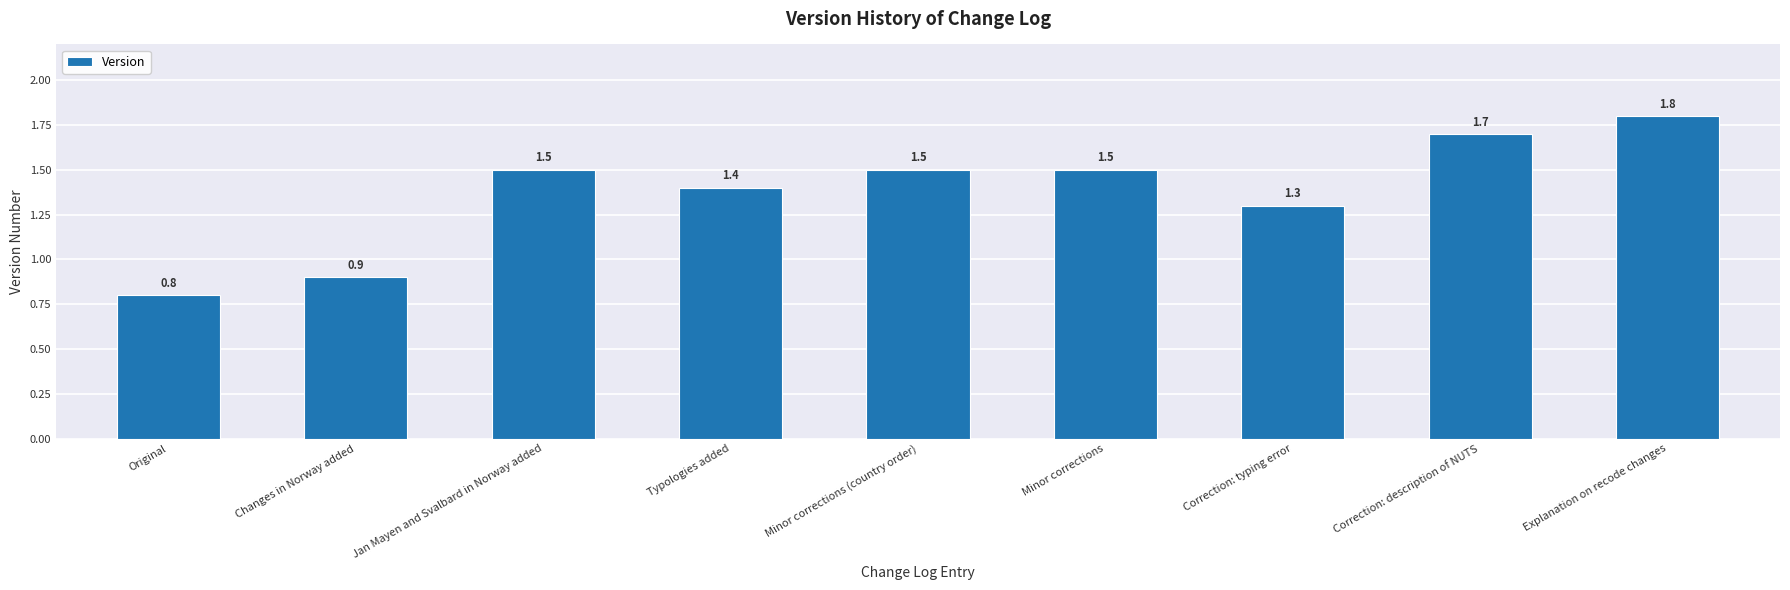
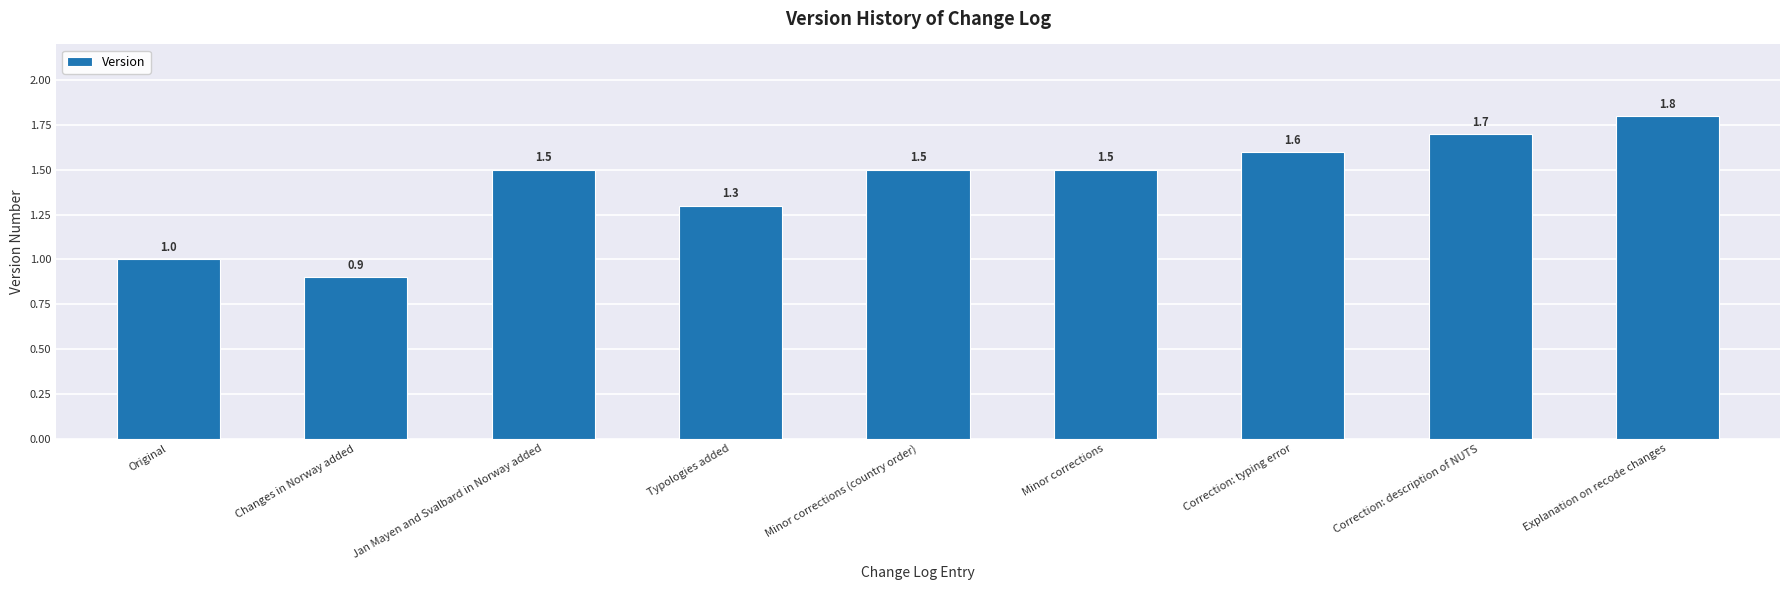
  {
-   "Original": 0.8,
+   "Original": 1.0,
    "Changes in Norway added": 0.9,
    "Jan Mayen and Svalbard in Norway added": 1.5,
-   "Typologies added": 1.4,
+   "Typologies added": 1.3,
    "Minor corrections (country order)": 1.5,
    "Minor corrections": 1.5,
-   "Correction: typing error": 1.3,
+   "Correction: typing error": 1.6,
    "Correction: description of NUTS": 1.7,
    "Explanation on recode changes": 1.8
  }
